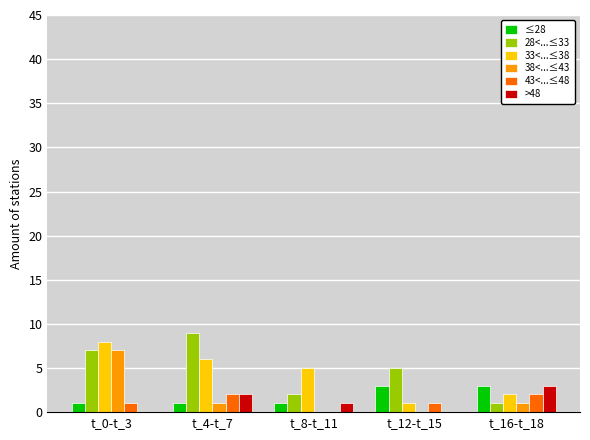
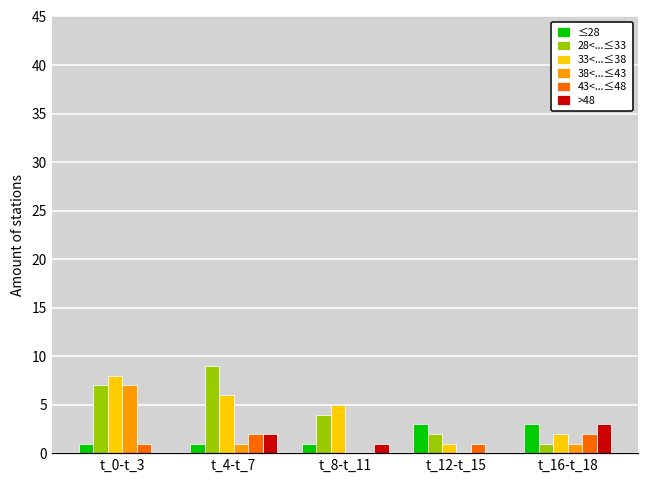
  {
    "≤28": {
      "t_0-t_3": 1,
      "t_4-t_7": 1,
      "t_8-t_11": 1,
      "t_12-t_15": 3,
      "t_16-t_18": 3
    },
    "28<...≤33": {
      "t_0-t_3": 7,
      "t_4-t_7": 9,
-     "t_8-t_11": 2,
-     "t_12-t_15": 5,
+     "t_8-t_11": 4,
+     "t_12-t_15": 2,
      "t_16-t_18": 1
    },
    ">48": {
      "t_0-t_3": 0,
      "t_4-t_7": 2,
      "t_8-t_11": 1,
      "t_12-t_15": 0,
      "t_16-t_18": 3
    }
  }
